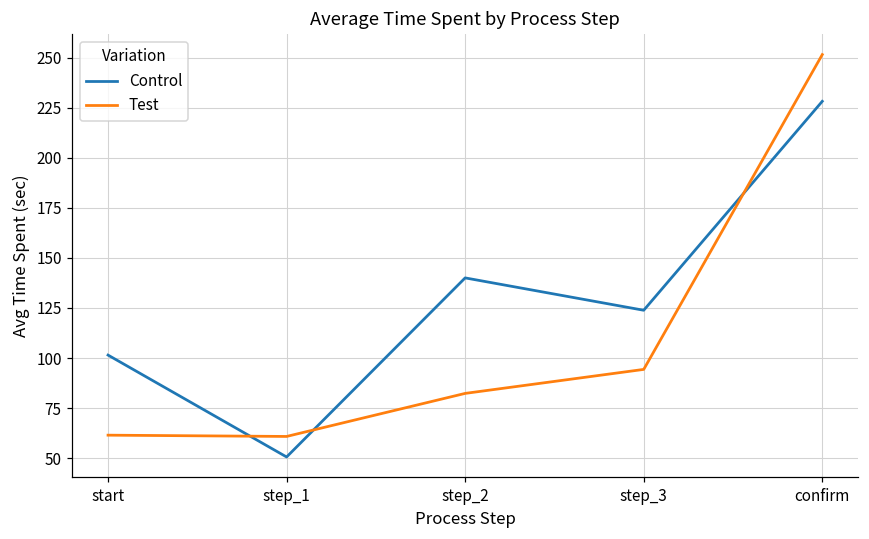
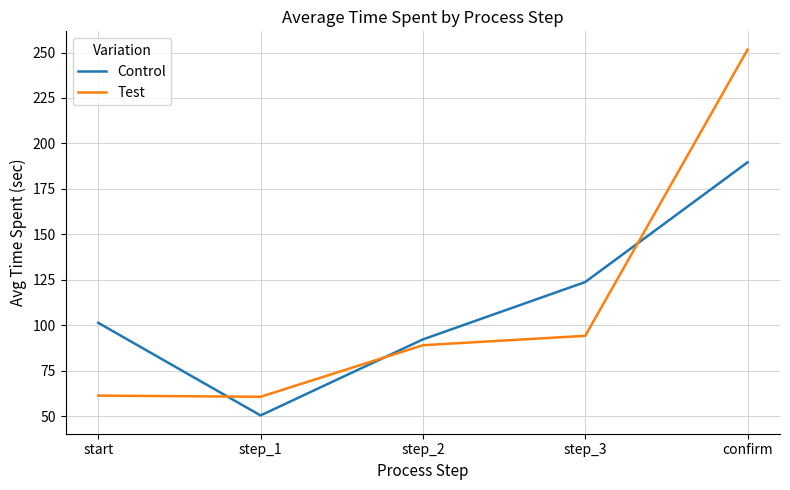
  {
    "Control": {
      "start": 101,
      "step_1": 51,
-     "step_2": 140,
+     "step_2": 92,
      "step_3": 124,
-     "confirm": 228
+     "confirm": 190
    },
    "Test": {
      "start": 61,
      "step_1": 61,
-     "step_2": 82,
+     "step_2": 89,
      "step_3": 94,
      "confirm": 252
    }
  }
